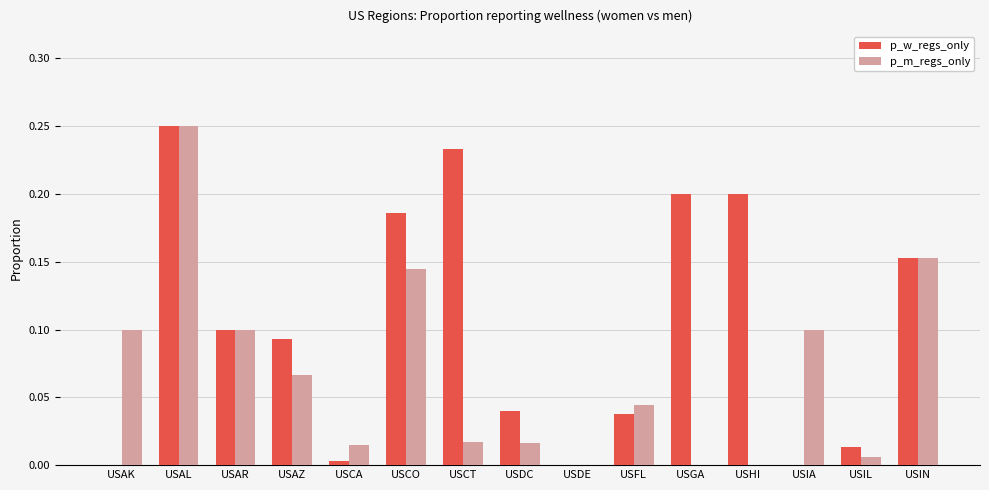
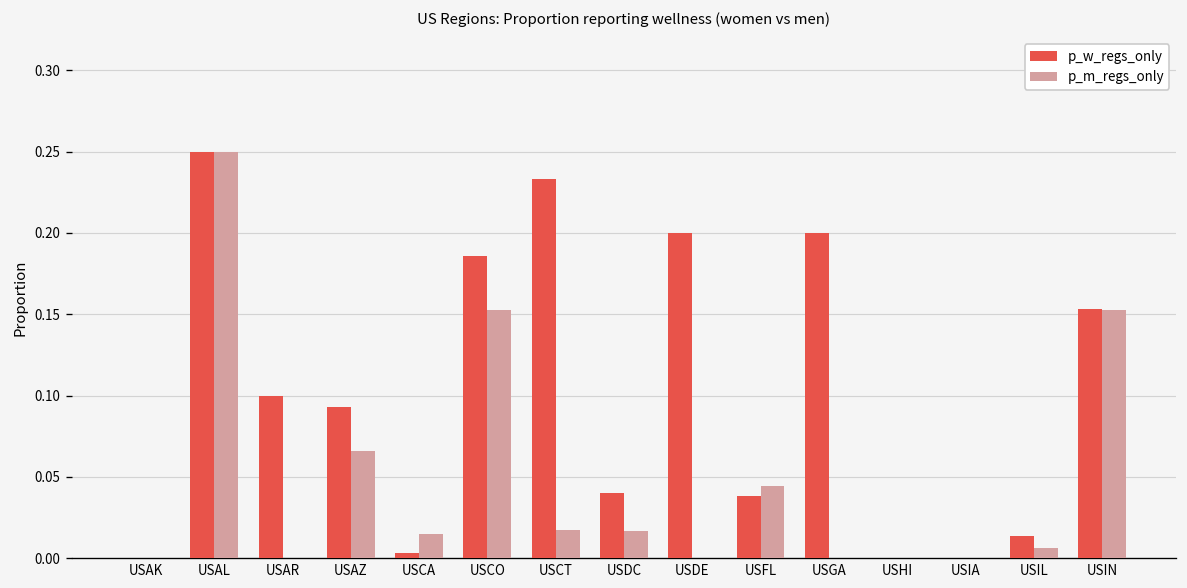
  {
    "p_w_regs_only": {
      "USAK": 0.0,
      "USAL": 0.250,
      "USAR": 0.1,
      "USAZ": 0.093,
      "USCA": 0.003,
      "USCO": 0.186,
      "USCT": 0.233,
      "USDC": 0.040,
-     "USDE": 0.0,
+     "USDE": 0.2,
      "USFL": 0.038,
      "USGA": 0.2,
-     "USHI": 0.2,
+     "USHI": 0.0,
      "USIA": 0.0,
      "USIL": 0.014,
      "USIN": 0.153
    },
    "p_m_regs_only": {
-     "USAK": 0.1,
+     "USAK": 0.0,
      "USAL": 0.250,
-     "USAR": 0.1,
+     "USAR": 0.0,
      "USAZ": 0.066,
      "USCA": 0.015,
-     "USCO": 0.144,
+     "USCO": 0.152,
      "USCT": 0.017,
      "USDC": 0.017,
      "USDE": 0.000,
      "USFL": 0.044,
      "USGA": 0.000,
      "USHI": 0.000,
-     "USIA": 0.1,
+     "USIA": 0.0,
      "USIL": 0.006,
      "USIN": 0.153
    }
  }
